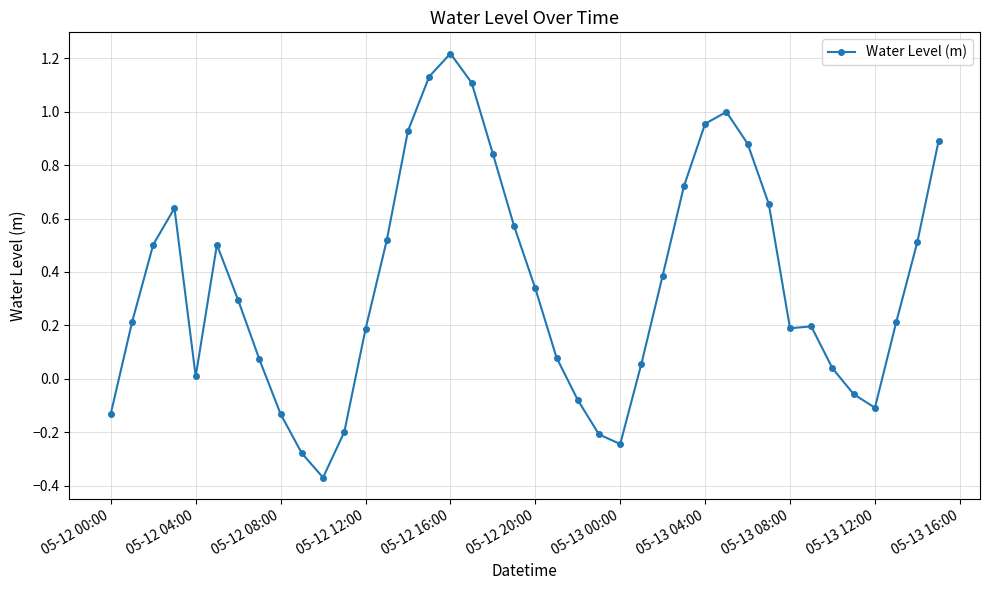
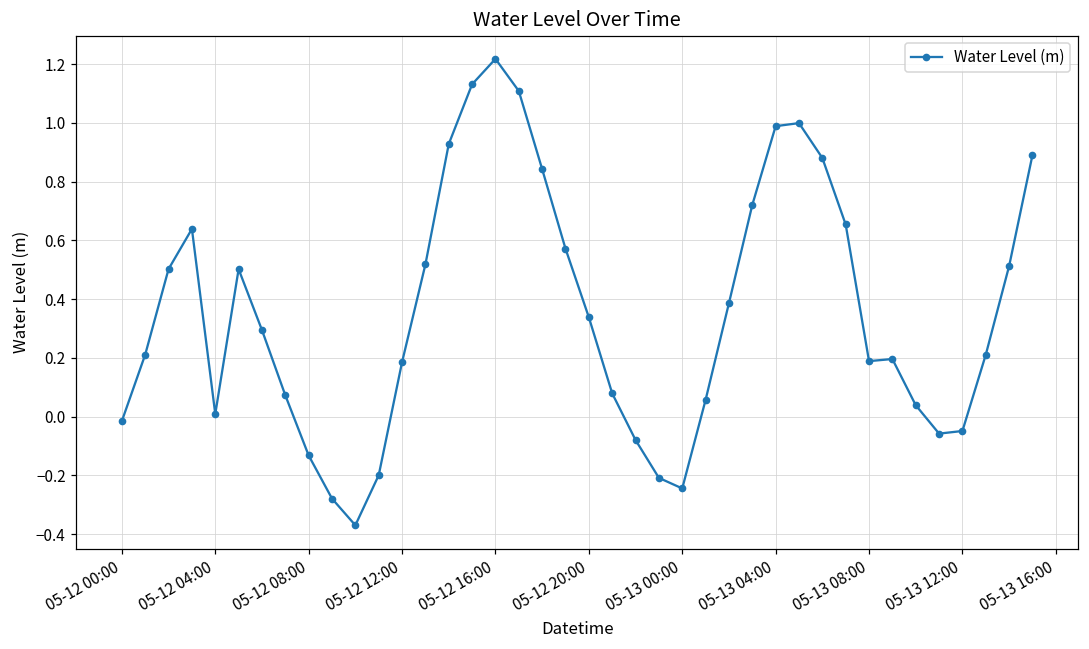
  {
-   "05-12 00:00": -0.13,
+   "05-12 00:00": -0.01,
    "05-12 04:00": 0.01,
    "05-12 08:00": -0.13,
    "05-12 12:00": 0.19,
    "05-12 16:00": 1.22,
    "05-12 20:00": 0.34,
    "05-13 00:00": -0.24,
-   "05-13 04:00": 0.96,
+   "05-13 04:00": 0.99,
    "05-13 08:00": 0.19,
-   "05-13 12:00": -0.11
+   "05-13 12:00": -0.05
  }
